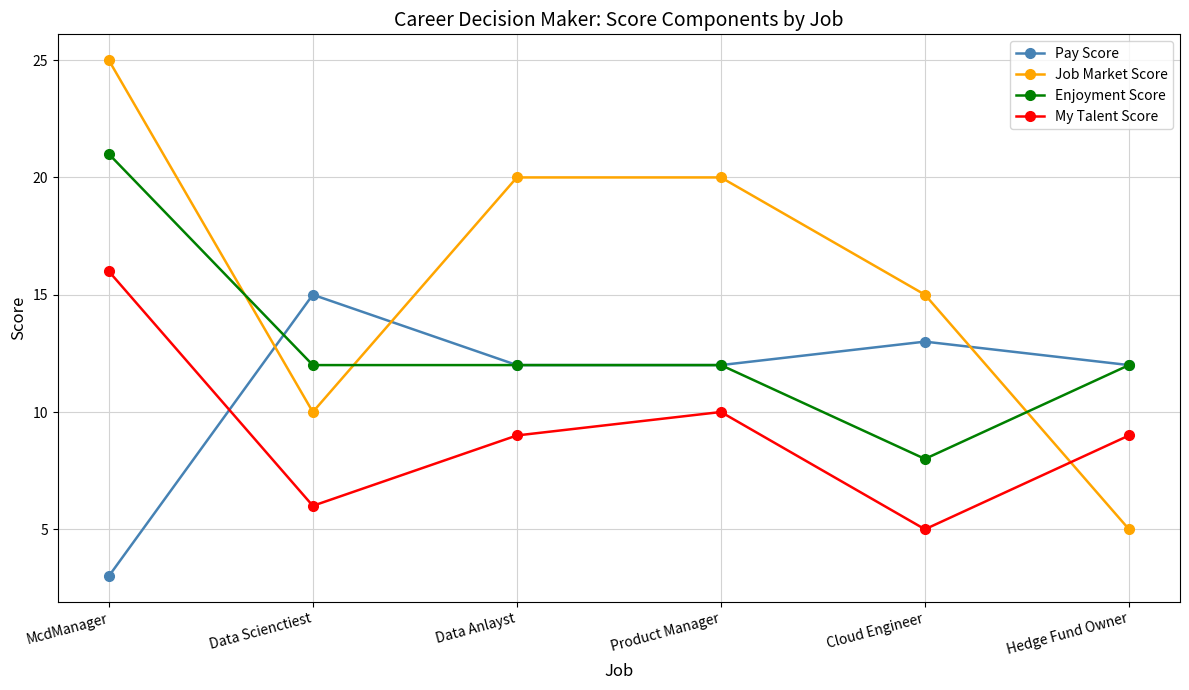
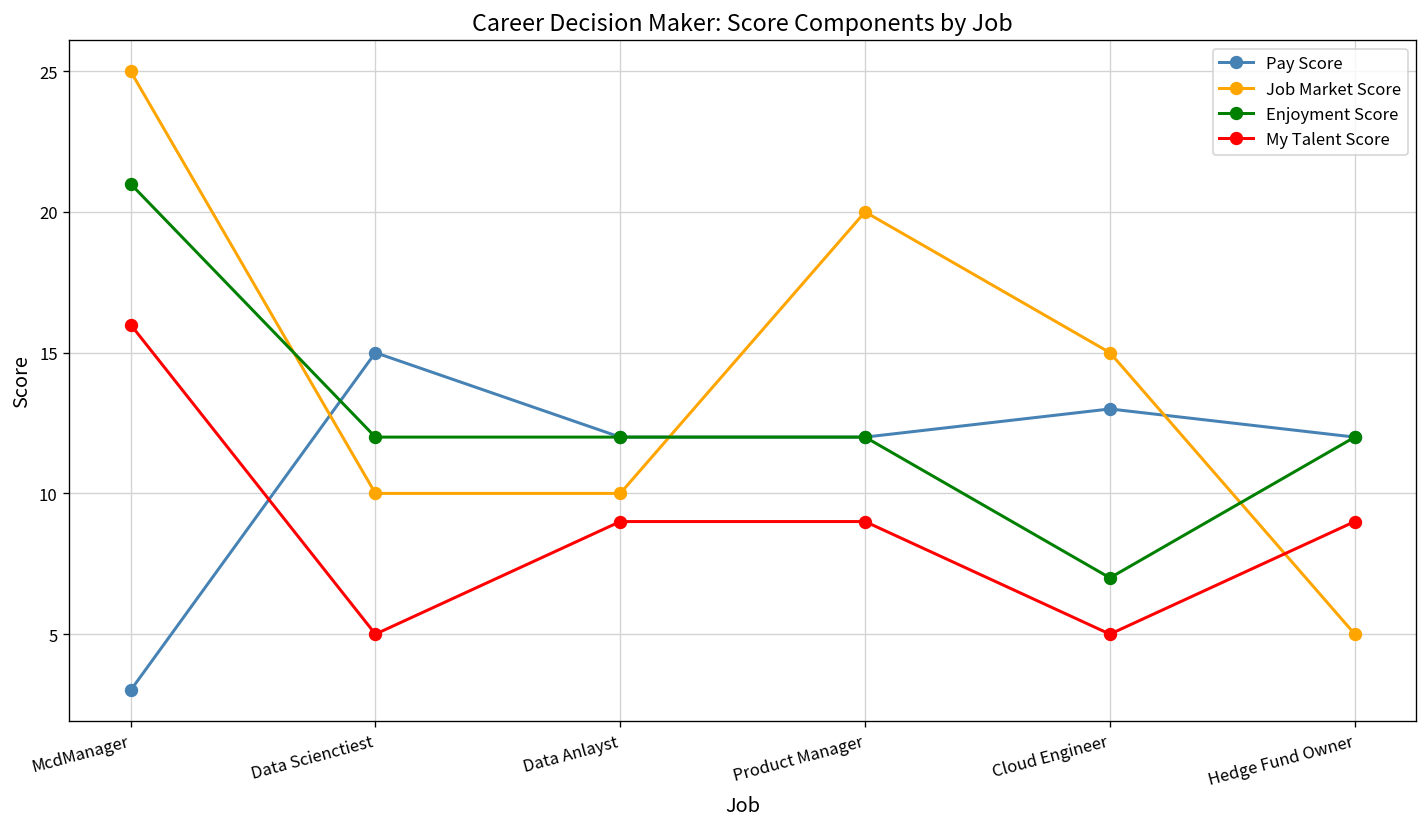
  {
    "Pay Score": {
      "McdManager": 3,
      "Data Scienctiest": 15,
      "Cloud Engineer": 13
    },
    "Job Market Score": {
      "McdManager": 25,
      "Data Scienctiest": 10,
-     "Data Anlayst": 20,
+     "Data Anlayst": 10,
      "Product Manager": 20,
      "Cloud Engineer": 15,
      "Hedge Fund Owner": 5
    },
    "Enjoyment Score": {
      "McdManager": 21,
      "Data Scienctiest": 12,
-     "Cloud Engineer": 8
+     "Cloud Engineer": 7
    },
    "My Talent Score": {
      "McdManager": 16,
-     "Data Scienctiest": 6,
+     "Data Scienctiest": 5,
      "Data Anlayst": 9,
-     "Product Manager": 10,
+     "Product Manager": 9,
      "Cloud Engineer": 5,
      "Hedge Fund Owner": 9
    }
  }
